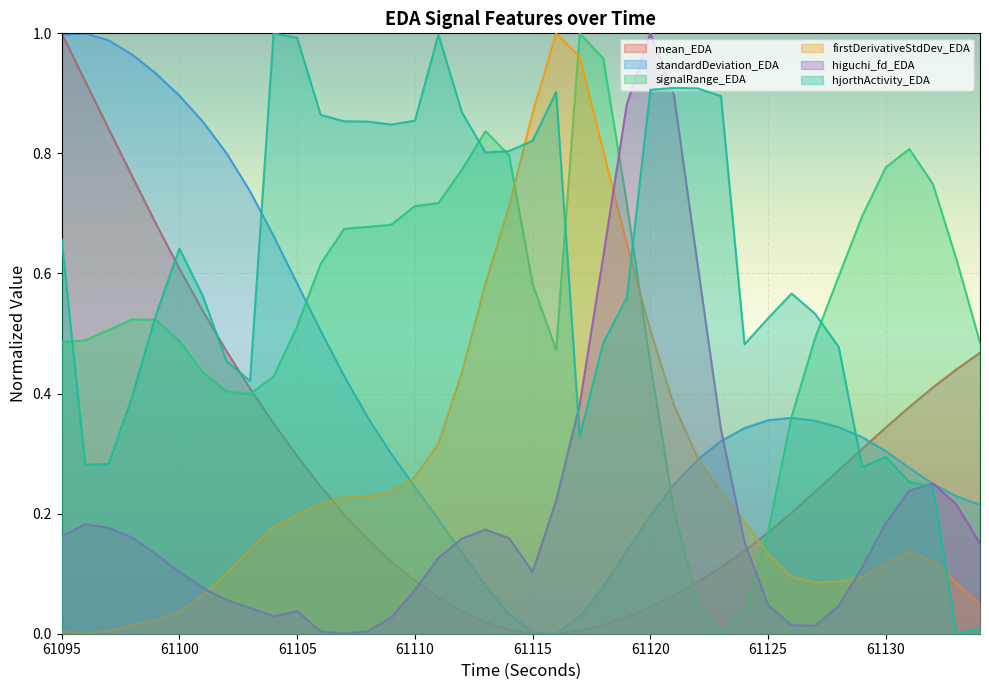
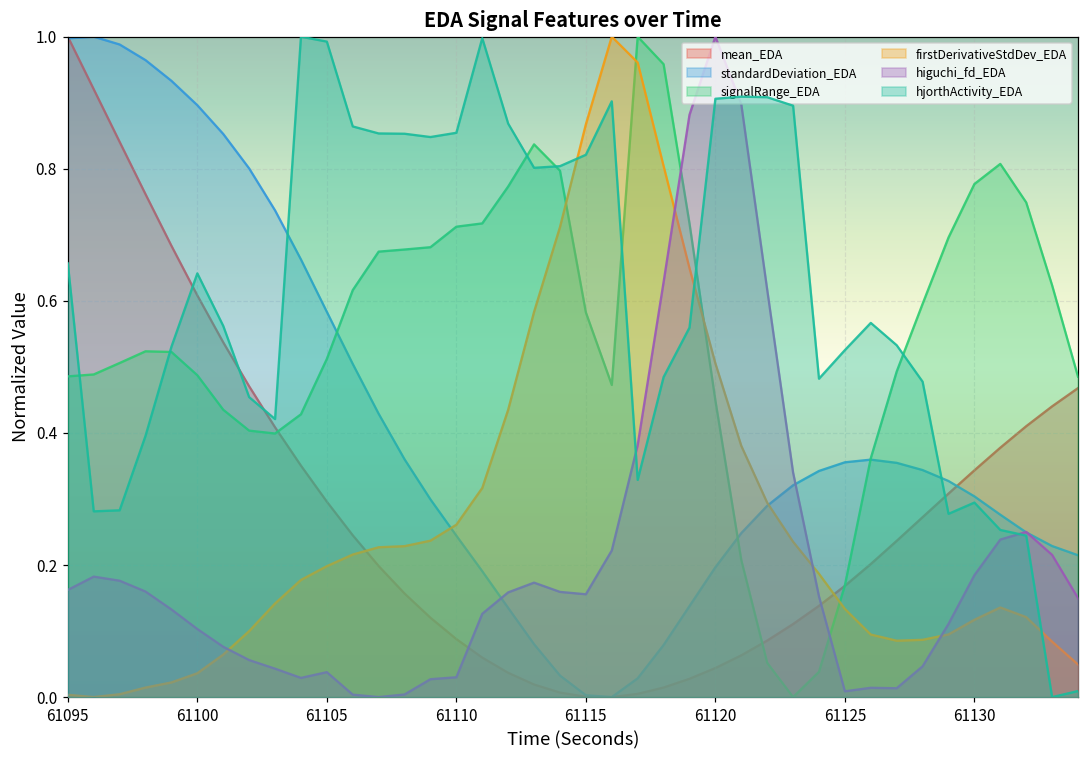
  {
    "higuchi_fd_EDA": {
      "61095": 0.16,
      "61100": 0.10,
      "61105": 0.04,
-     "61110": 0.07,
-     "61115": 0.10,
+     "61110": 0.03,
+     "61115": 0.16,
      "61120": 1.00,
-     "61125": 0.05,
+     "61125": 0.01,
      "61130": 0.18
    }
  }
